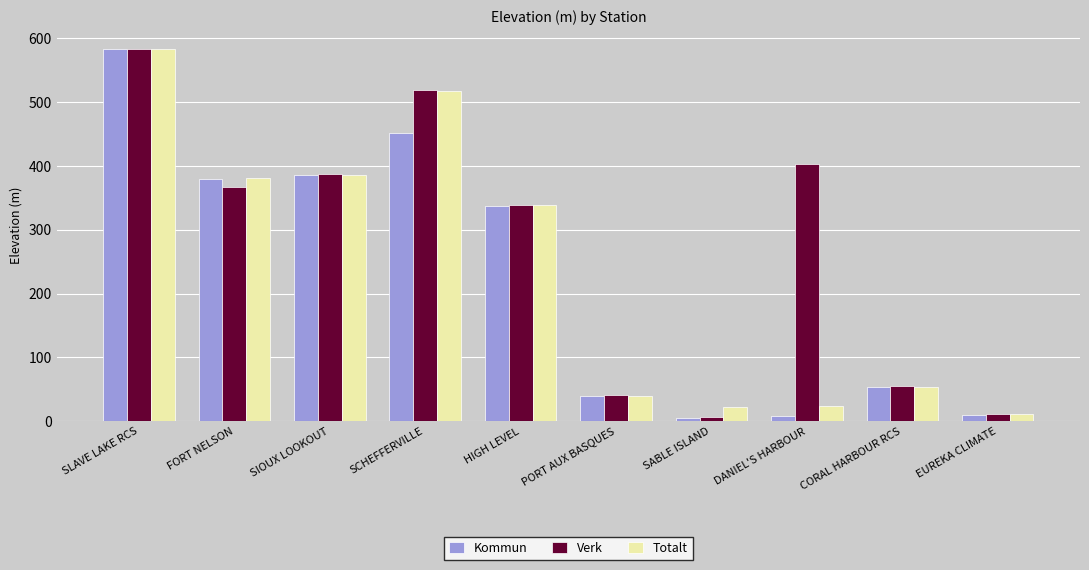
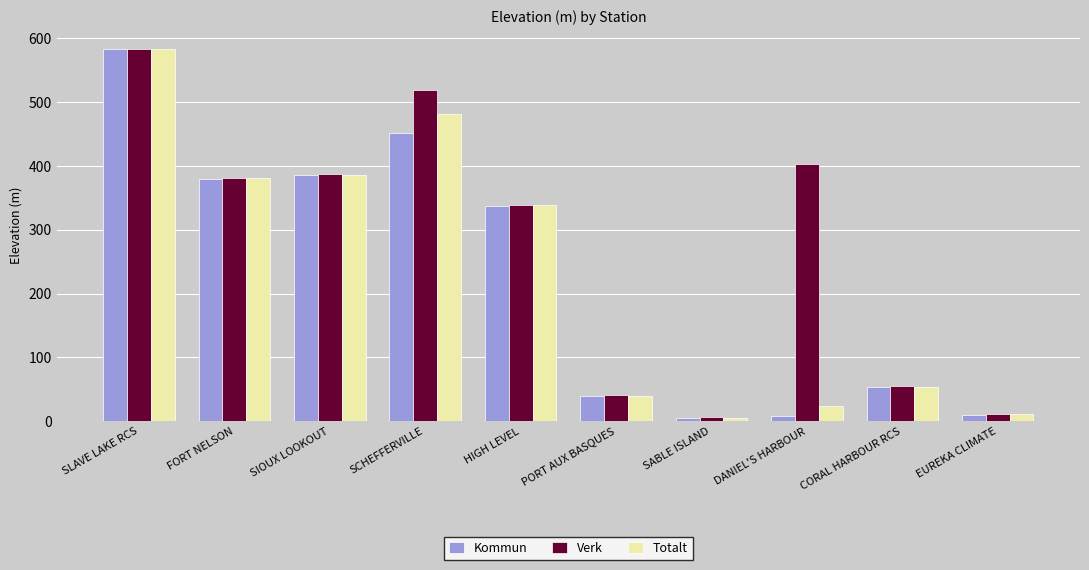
  {
    "Kommun": {
      "SLAVE LAKE RCS": 580,
      "FORT NELSON": 380,
      "SIOUX LOOKOUT": 390,
      "SCHEFFERVILLE": 450,
      "HIGH LEVEL": 340,
      "PORT AUX BASQUES": 40,
      "SABLE ISLAND": 10,
      "DANIEL'S HARBOUR": 10,
      "CORAL HARBOUR RCS": 50,
      "EUREKA CLIMATE": 10
    },
    "Verk": {
      "SLAVE LAKE RCS": 580,
-     "FORT NELSON": 370,
+     "FORT NELSON": 380,
      "SIOUX LOOKOUT": 390,
      "SCHEFFERVILLE": 520,
      "HIGH LEVEL": 340,
      "PORT AUX BASQUES": 40,
      "SABLE ISLAND": 10,
      "DANIEL'S HARBOUR": 400,
      "CORAL HARBOUR RCS": 60,
      "EUREKA CLIMATE": 10
    },
    "Totalt": {
      "SLAVE LAKE RCS": 580,
      "FORT NELSON": 380,
      "SIOUX LOOKOUT": 390,
-     "SCHEFFERVILLE": 520,
+     "SCHEFFERVILLE": 480,
      "HIGH LEVEL": 340,
      "PORT AUX BASQUES": 40,
-     "SABLE ISLAND": 20,
+     "SABLE ISLAND": 10,
      "DANIEL'S HARBOUR": 20,
      "CORAL HARBOUR RCS": 50,
      "EUREKA CLIMATE": 10
    }
  }
